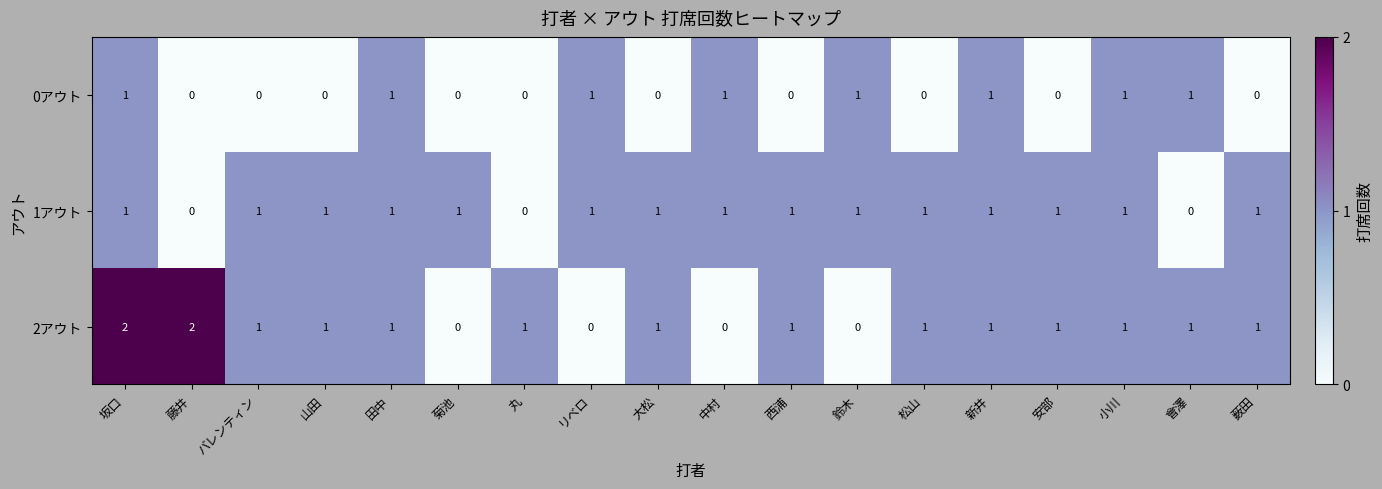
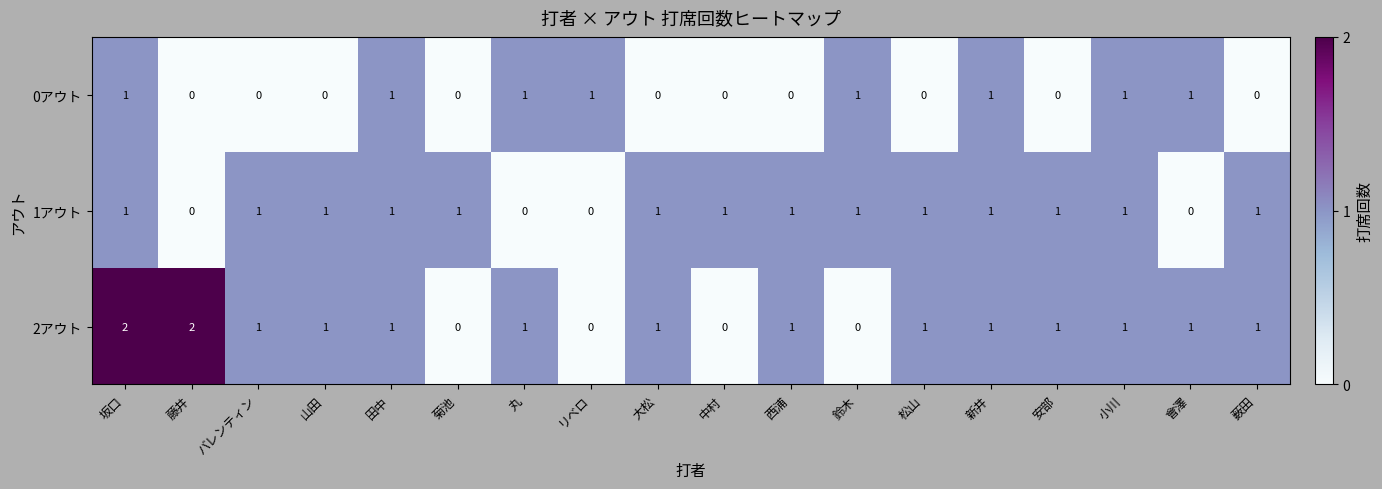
  {
    "0アウト": {
      "坂口": 1,
      "藤井": 0,
      "バレンティン": 0,
      "山田": 0,
      "田中": 1,
      "菊池": 0,
-     "丸": 0,
+     "丸": 1,
      "リベロ": 1,
      "大松": 0,
-     "中村": 1,
+     "中村": 0,
      "西浦": 0,
      "鈴木": 1,
      "松山": 0,
      "新井": 1,
      "安部": 0,
      "小川": 1,
      "會澤": 1,
      "薮田": 0
    },
    "1アウト": {
      "坂口": 1,
      "藤井": 0,
      "バレンティン": 1,
      "山田": 1,
      "田中": 1,
      "菊池": 1,
      "丸": 0,
-     "リベロ": 1,
+     "リベロ": 0,
      "大松": 1,
      "中村": 1,
      "西浦": 1,
      "鈴木": 1,
      "松山": 1,
      "新井": 1,
      "安部": 1,
      "小川": 1,
      "會澤": 0,
      "薮田": 1
    },
    "2アウト": {
      "坂口": 2,
      "藤井": 2,
      "バレンティン": 1,
      "山田": 1,
      "田中": 1,
      "菊池": 0,
      "丸": 1,
      "リベロ": 0,
      "大松": 1,
      "中村": 0,
      "西浦": 1,
      "鈴木": 0,
      "松山": 1,
      "新井": 1,
      "安部": 1,
      "小川": 1,
      "會澤": 1,
      "薮田": 1
    }
  }
